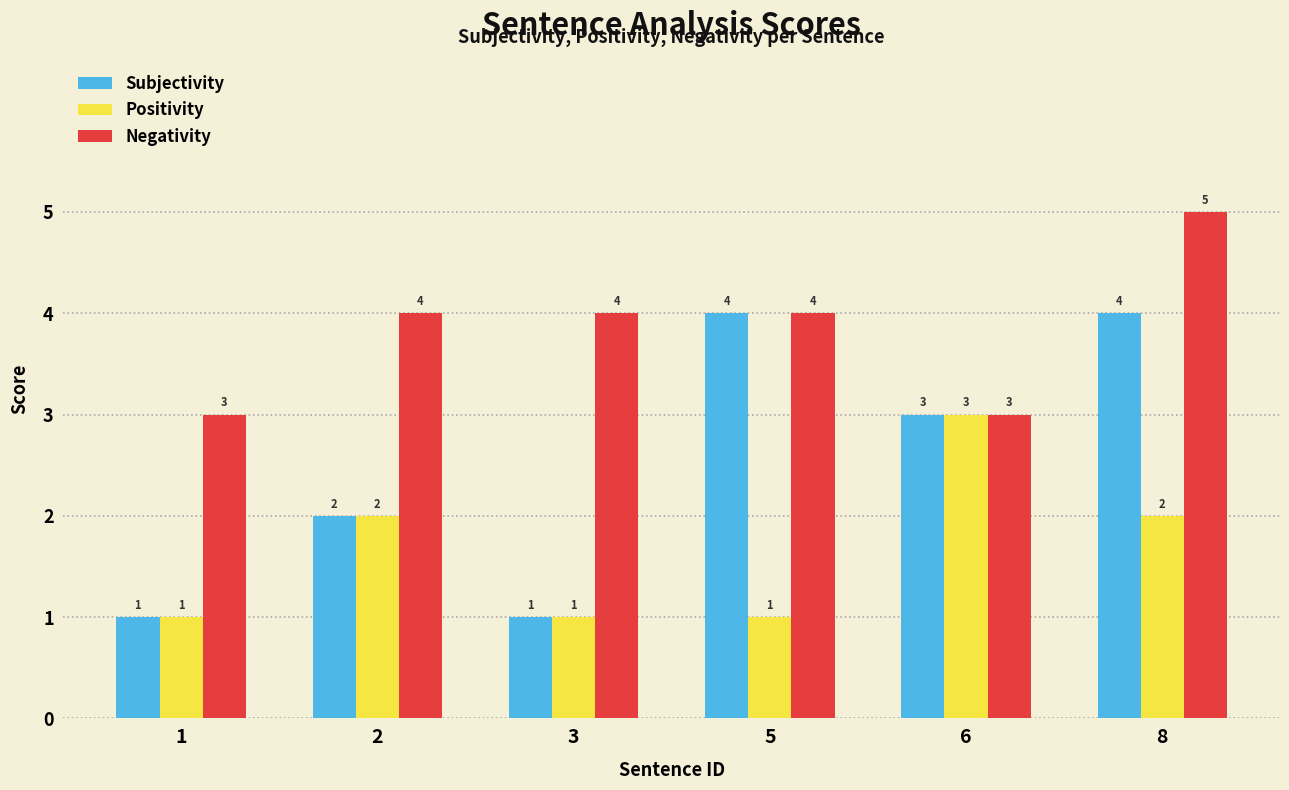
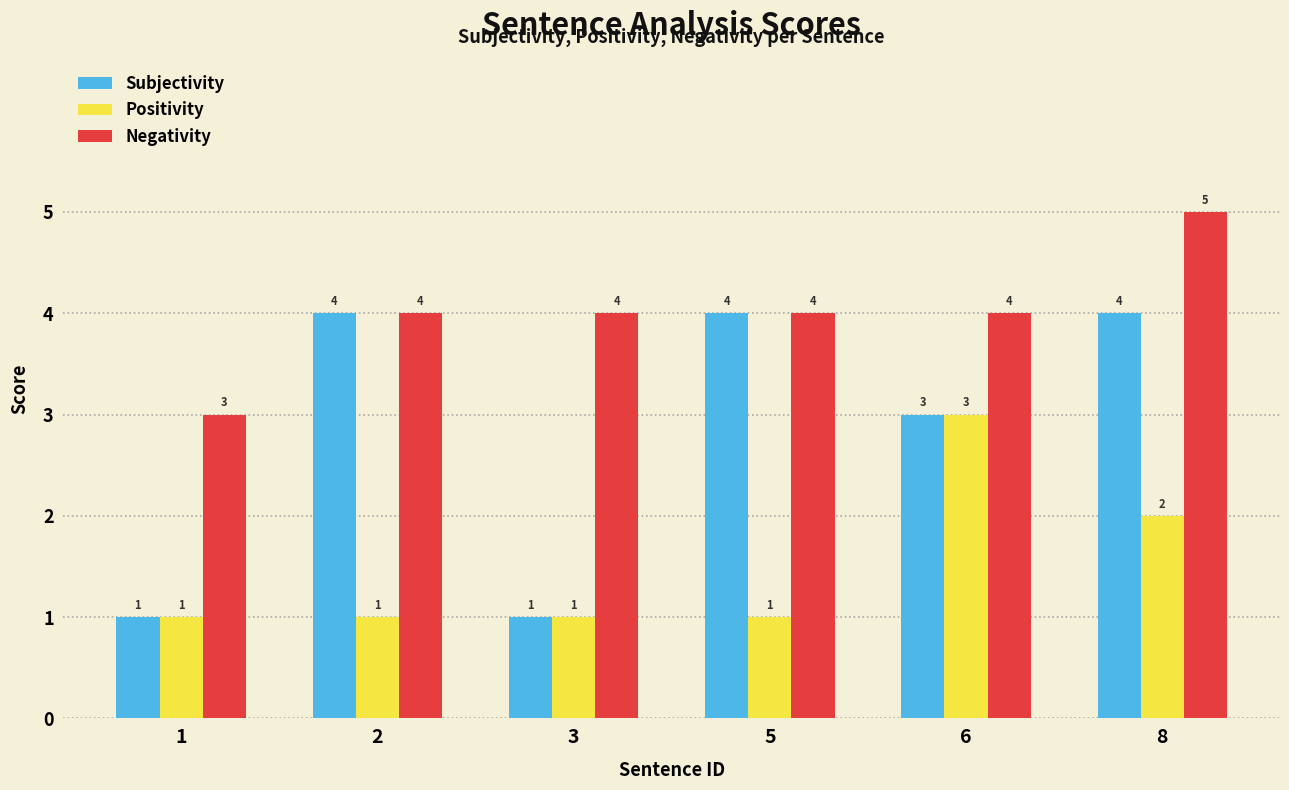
  {
    "Subjectivity": {
      "1": 1,
-     "2": 2,
+     "2": 4,
      "3": 1,
      "5": 4,
      "6": 3,
      "8": 4
    },
    "Positivity": {
      "1": 1,
-     "2": 2,
+     "2": 1,
      "3": 1,
      "5": 1,
      "6": 3,
      "8": 2
    },
    "Negativity": {
      "1": 3,
      "2": 4,
      "3": 4,
      "5": 4,
-     "6": 3,
+     "6": 4,
      "8": 5
    }
  }
